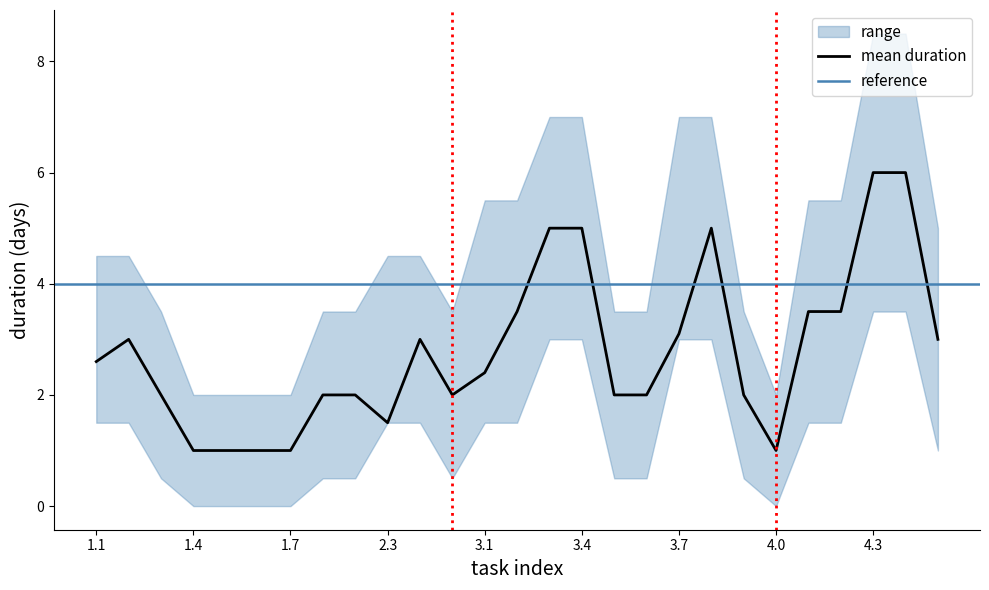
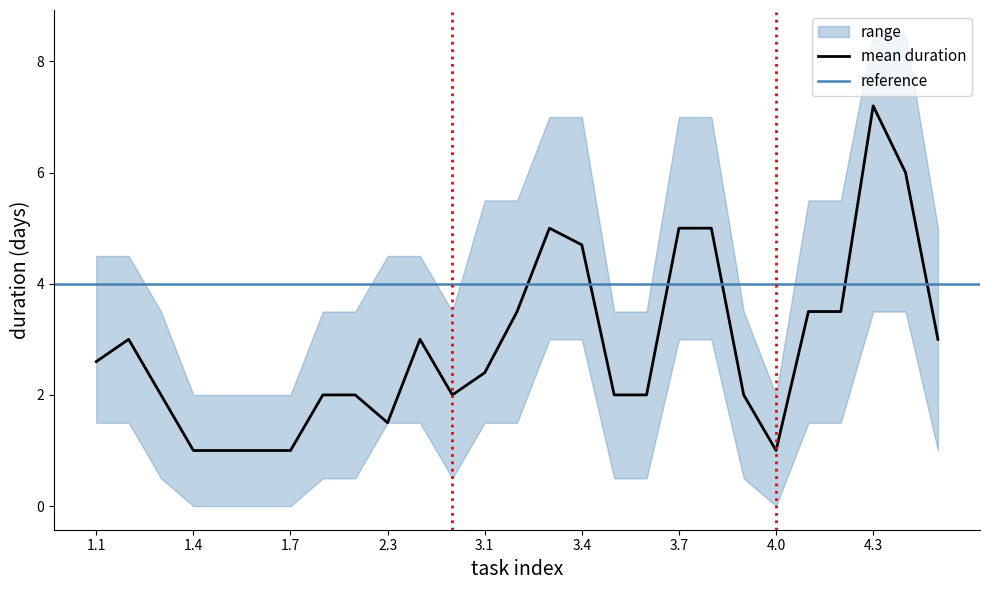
  {
    "mean duration": {
      "1.1": 2.6,
      "1.4": 1.0,
      "1.7": 1.0,
      "2.3": 1.5,
      "3.1": 2.4,
-     "3.4": 5.0,
-     "3.7": 3.1,
+     "3.4": 4.7,
+     "3.7": 5.0,
      "4.0": 1.0,
-     "4.3": 6.0
+     "4.3": 7.2
    }
  }
